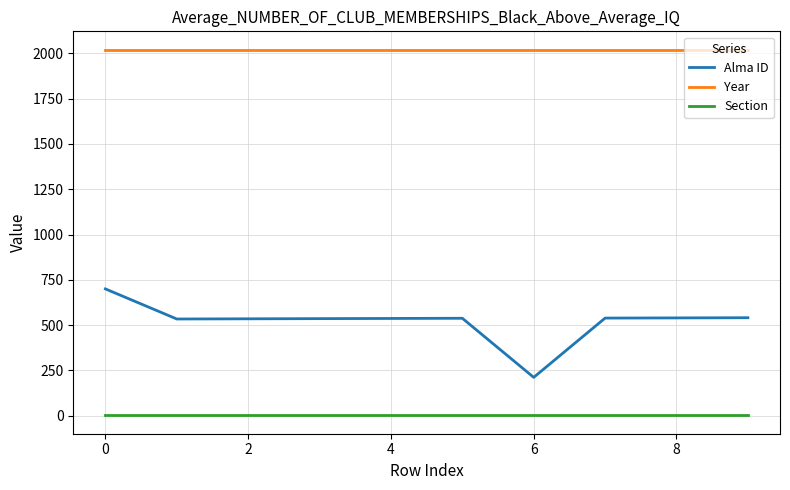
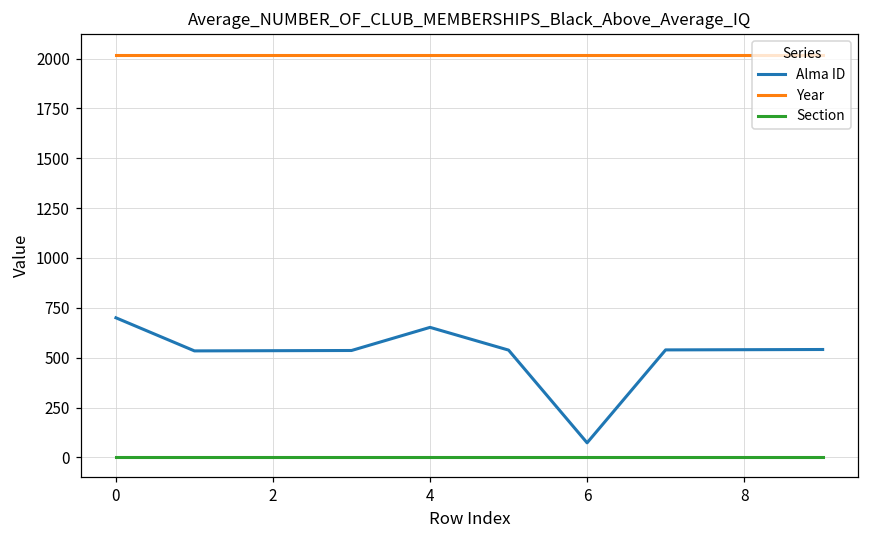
  {
    "Alma ID": {
      "0": 700,
      "2": 540,
-     "4": 540,
-     "6": 210,
+     "4": 650,
+     "6": 70,
      "8": 540
    },
    "Year": {
      "0": 2020,
      "2": 2020,
      "4": 2020,
      "6": 2020,
      "8": 2020
    },
    "Section": {
      "0": 0,
      "2": 0,
      "4": 0,
      "6": 0,
      "8": 0
    }
  }
